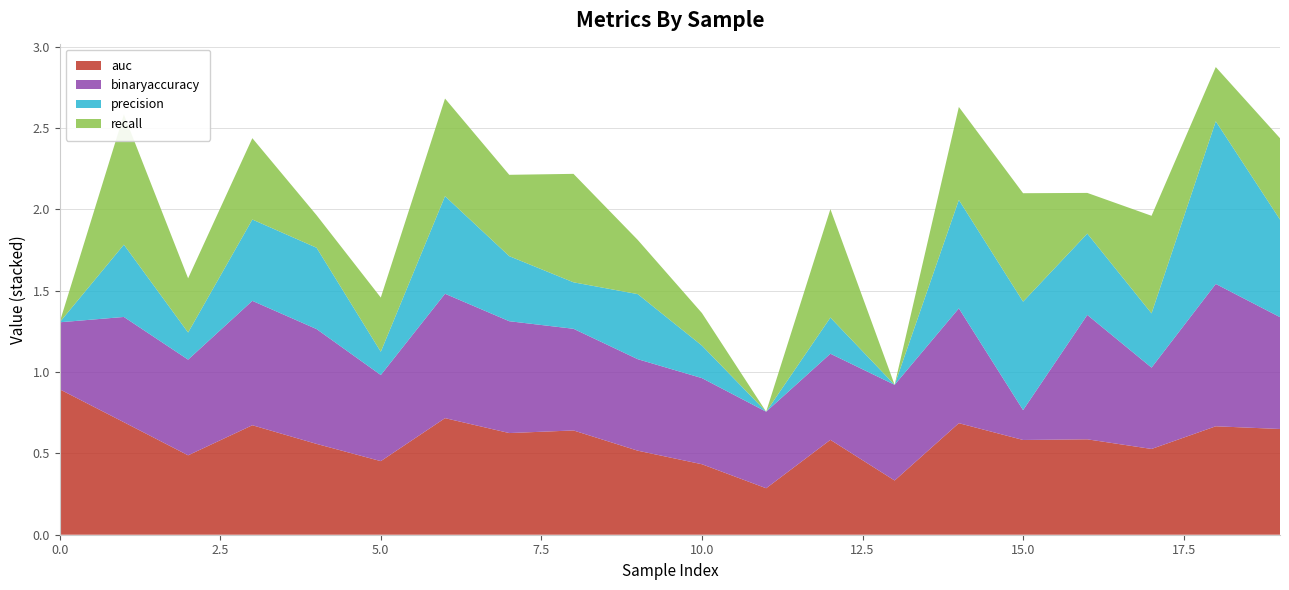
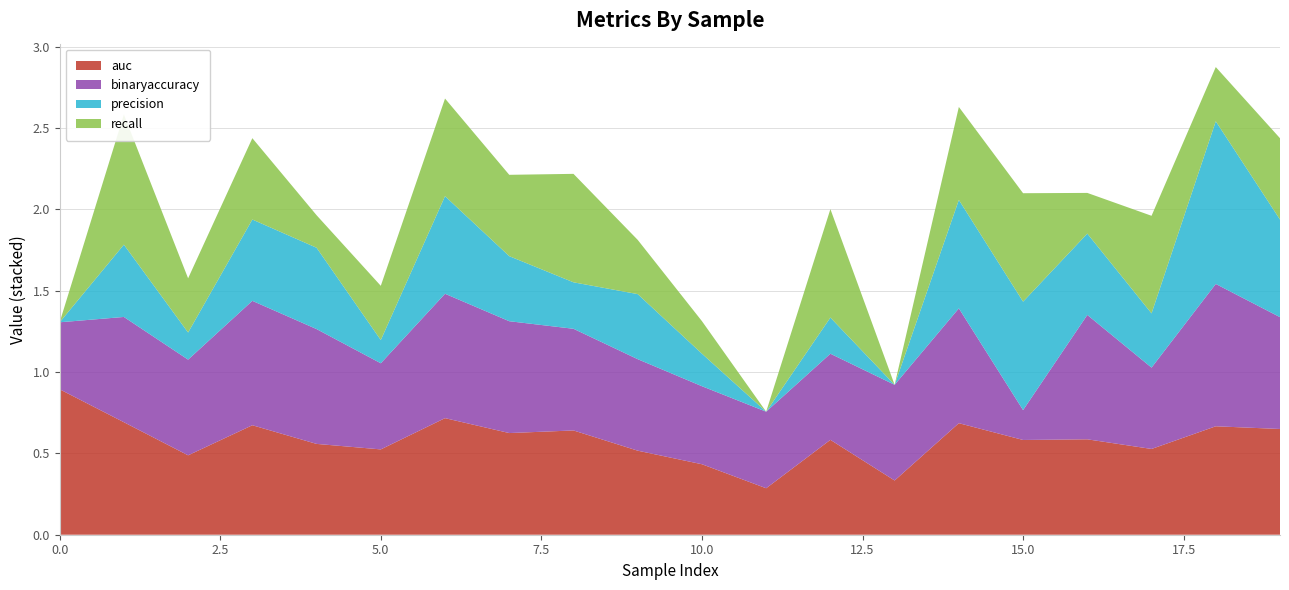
  {
    "auc": {
      "0.0": 0.89,
-     "5.0": 0.45,
+     "5.0": 0.52,
      "10.0": 0.43,
      "15.0": 0.58
    },
    "binaryaccuracy": {
      "5.0": 0.53,
-     "10.0": 0.53,
+     "10.0": 0.48,
      "15.0": 0.18
    },
    "precision": {
      "5.0": 0.14,
      "10.0": 0.20,
      "15.0": 0.67
    },
    "recall": {
      "5.0": 0.33,
      "10.0": 0.20,
      "15.0": 0.67
    }
  }
